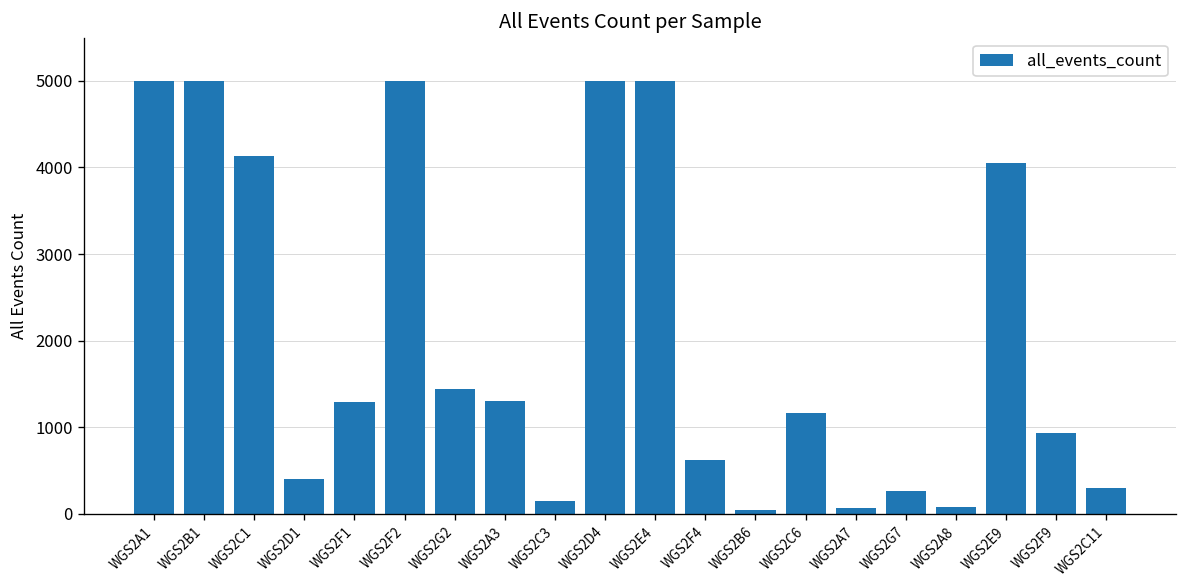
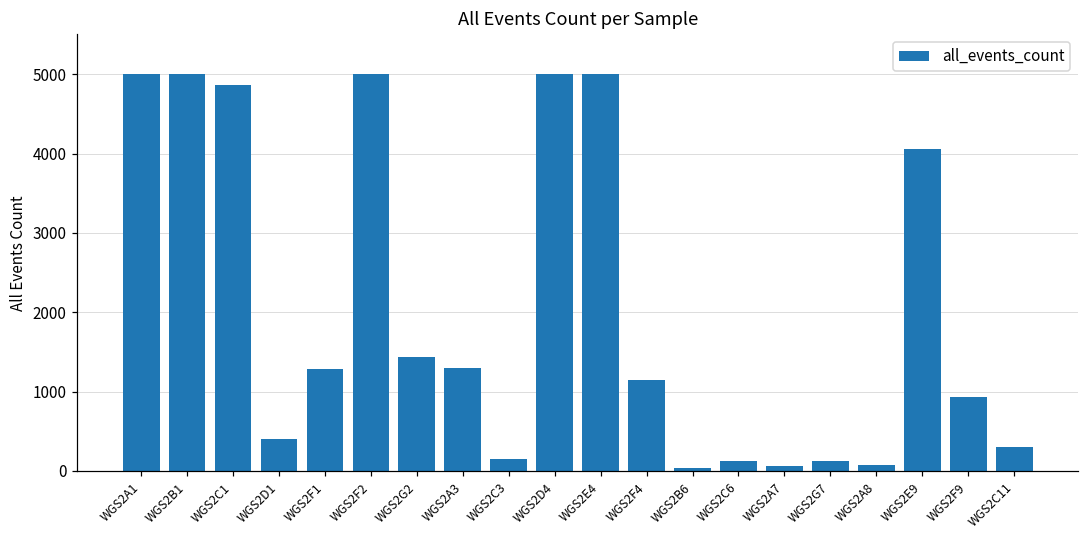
  {
    "WGS2A1": 5000,
    "WGS2B1": 5000,
-   "WGS2C1": 4100,
+   "WGS2C1": 4900,
    "WGS2D1": 400,
    "WGS2F1": 1300,
    "WGS2F2": 5000,
    "WGS2G2": 1400,
    "WGS2A3": 1300,
    "WGS2C3": 100,
    "WGS2D4": 5000,
    "WGS2E4": 5000,
-   "WGS2F4": 600,
+   "WGS2F4": 1100,
    "WGS2B6": 0,
-   "WGS2C6": 1200,
+   "WGS2C6": 100,
    "WGS2A7": 100,
-   "WGS2G7": 300,
+   "WGS2G7": 100,
    "WGS2A8": 100,
    "WGS2E9": 4100,
    "WGS2F9": 900,
    "WGS2C11": 300
  }
